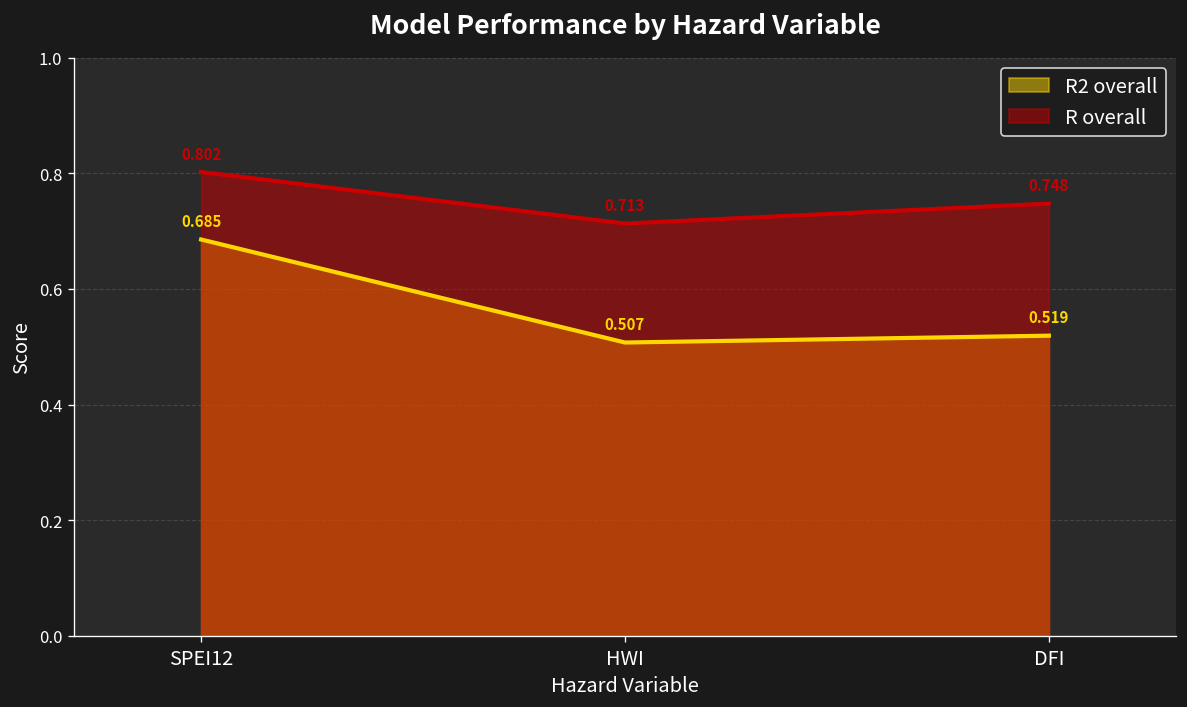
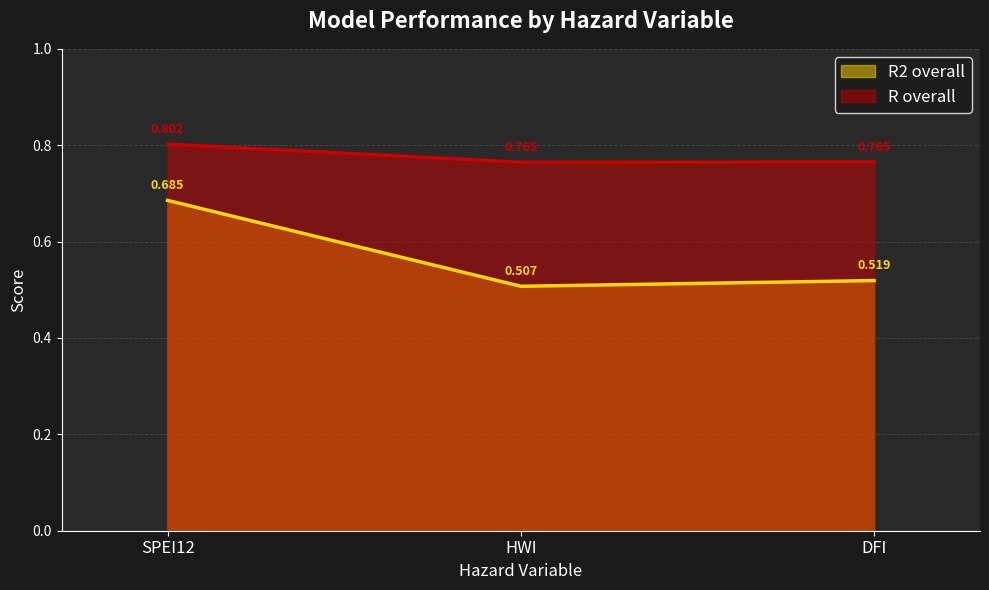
  {
    "R2 overall": {
      "SPEI12": 0.685,
      "HWI": 0.507,
      "DFI": 0.519
    },
    "R overall": {
      "SPEI12": 0.802,
-     "HWI": 0.713,
-     "DFI": 0.748
+     "HWI": 0.765,
+     "DFI": 0.765
    }
  }
